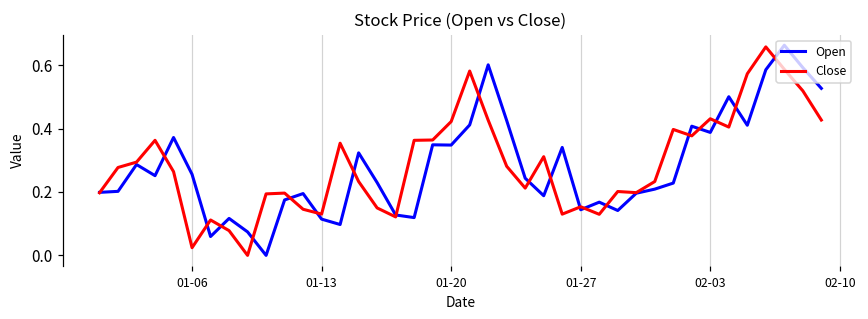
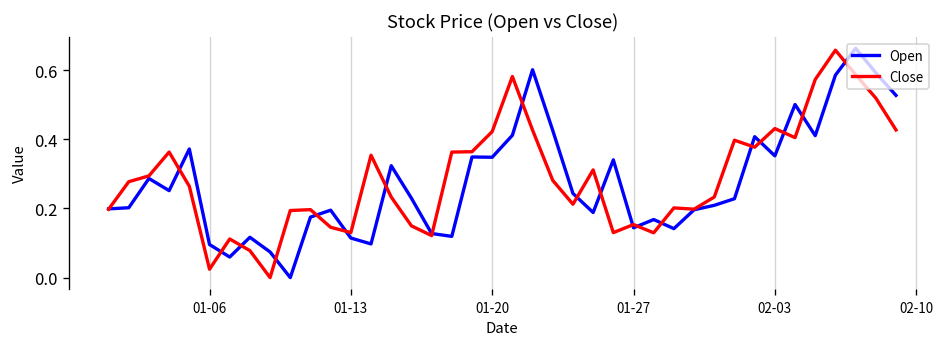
  {
    "Open": {
-     "01-06": 0.26,
+     "01-06": 0.10,
      "01-13": 0.11,
      "01-20": 0.35,
      "01-27": 0.14,
-     "02-03": 0.39
+     "02-03": 0.35
    },
    "Close": {
      "01-06": 0.02,
      "01-13": 0.13,
      "01-20": 0.42,
      "01-27": 0.15,
      "02-03": 0.43
    }
  }
